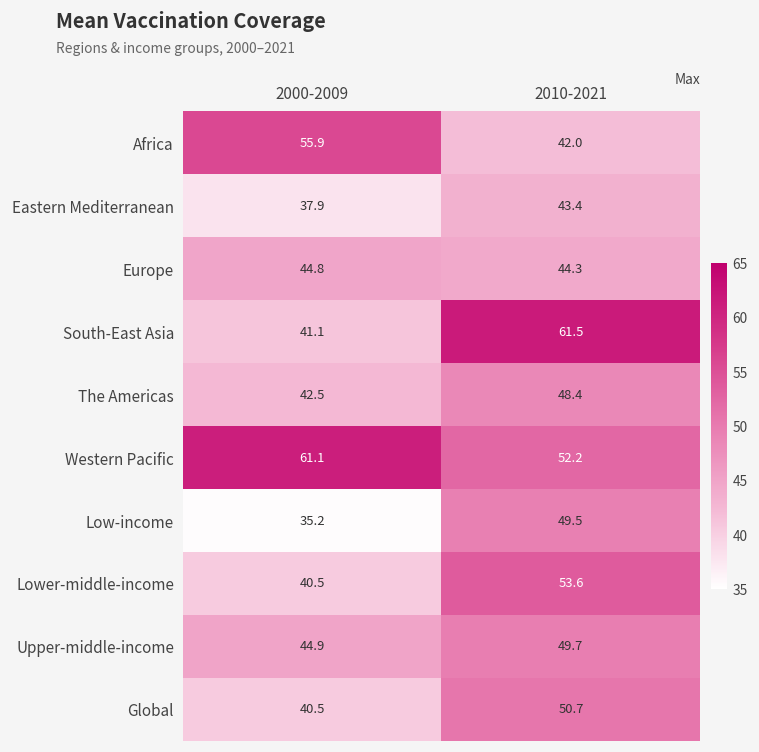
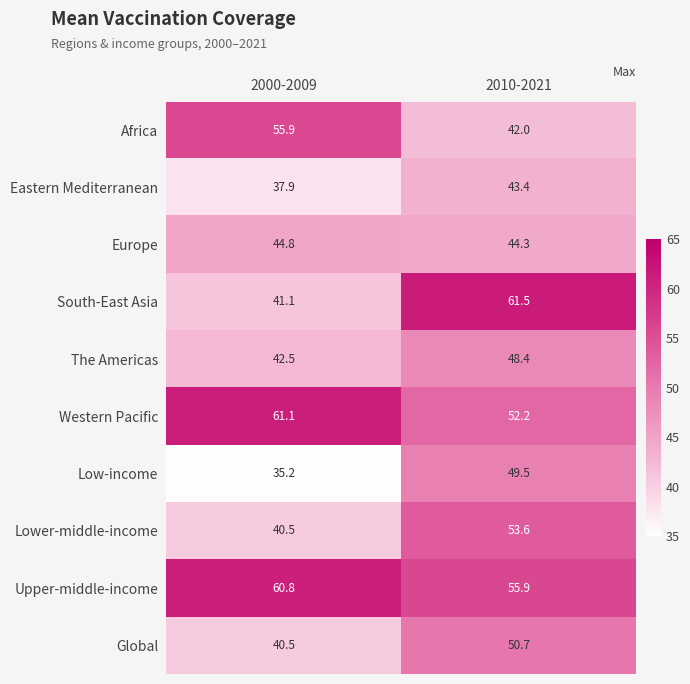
  {
    "Africa": {
      "2000-2009": 55.9,
      "2010-2021": 42.0
    },
    "Eastern Mediterranean": {
      "2000-2009": 37.9,
      "2010-2021": 43.4
    },
    "Europe": {
      "2000-2009": 44.8,
      "2010-2021": 44.3
    },
    "South-East Asia": {
      "2000-2009": 41.1,
      "2010-2021": 61.5
    },
    "The Americas": {
      "2000-2009": 42.5,
      "2010-2021": 48.4
    },
    "Western Pacific": {
      "2000-2009": 61.1,
      "2010-2021": 52.2
    },
    "Low-income": {
      "2000-2009": 35.2,
      "2010-2021": 49.5
    },
    "Lower-middle-income": {
      "2000-2009": 40.5,
      "2010-2021": 53.6
    },
    "Upper-middle-income": {
-     "2000-2009": 44.9,
-     "2010-2021": 49.7
+     "2000-2009": 60.8,
+     "2010-2021": 55.9
    },
    "Global": {
      "2000-2009": 40.5,
      "2010-2021": 50.7
    }
  }
